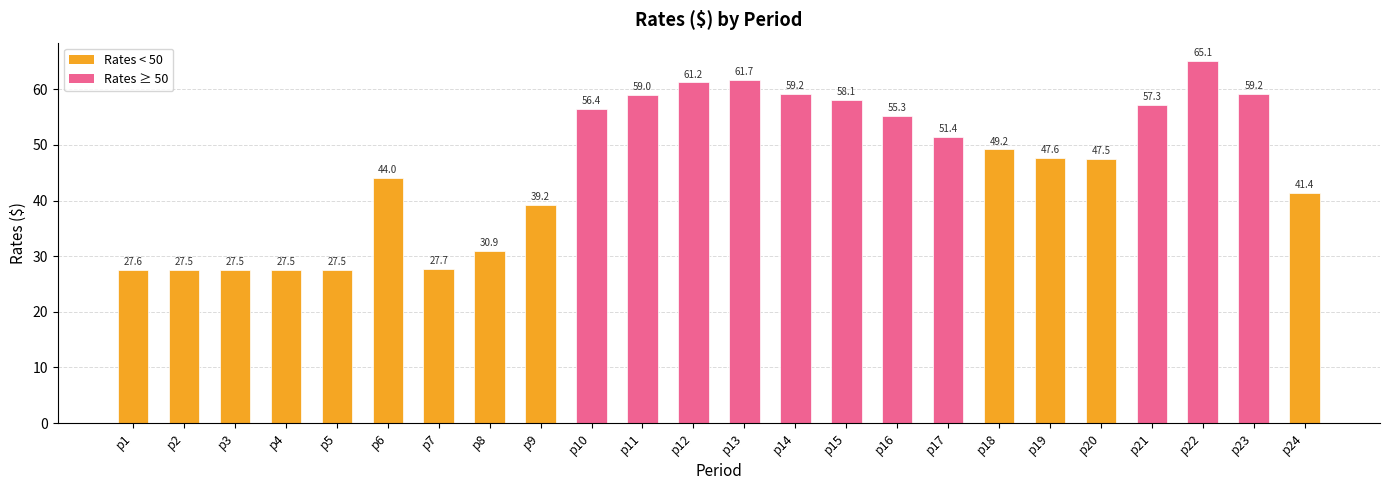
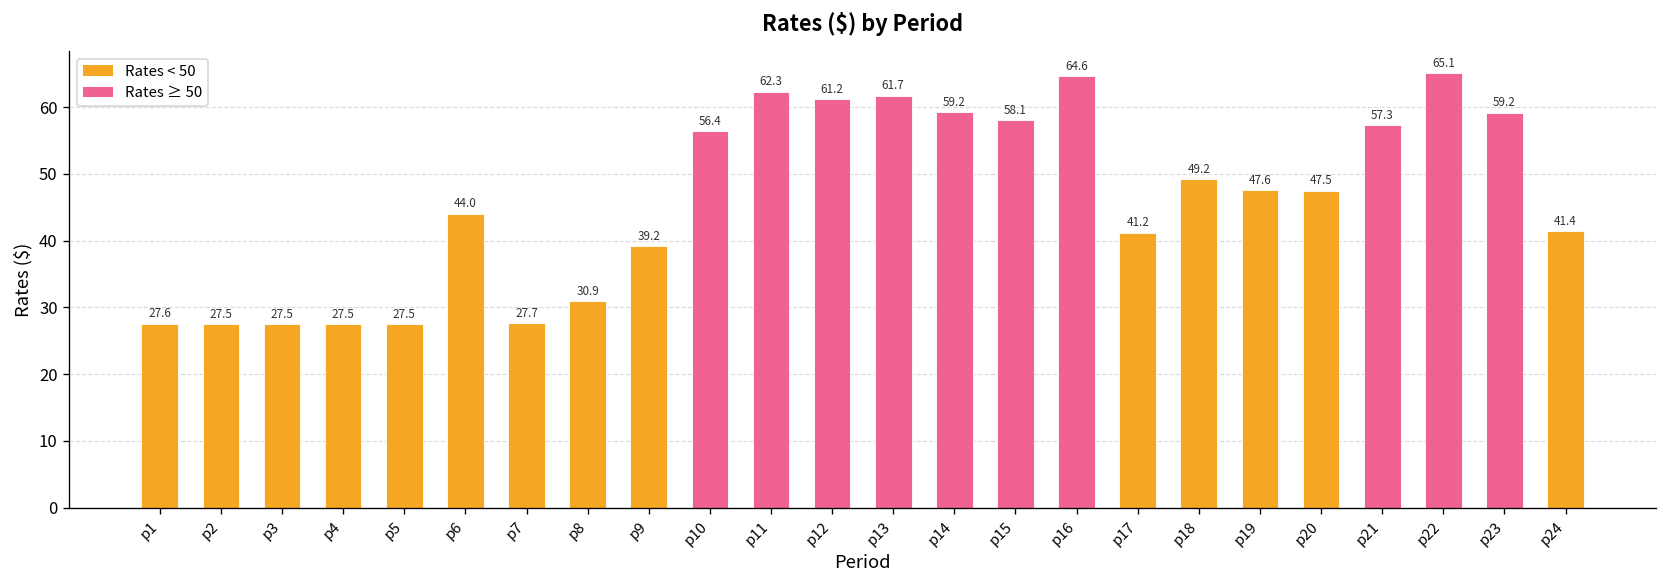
  {
    "p1": 27.6,
    "p2": 27.5,
    "p3": 27.5,
    "p4": 27.5,
    "p5": 27.5,
    "p6": 44.0,
    "p7": 27.7,
    "p8": 30.9,
    "p9": 39.2,
    "p10": 56.4,
-   "p11": 59.0,
+   "p11": 62.3,
    "p12": 61.2,
    "p13": 61.7,
    "p14": 59.2,
    "p15": 58.1,
-   "p16": 55.3,
-   "p17": 51.4,
+   "p16": 64.6,
+   "p17": 41.2,
    "p18": 49.2,
    "p19": 47.6,
    "p20": 47.5,
    "p21": 57.3,
    "p22": 65.1,
    "p23": 59.2,
    "p24": 41.4
  }
